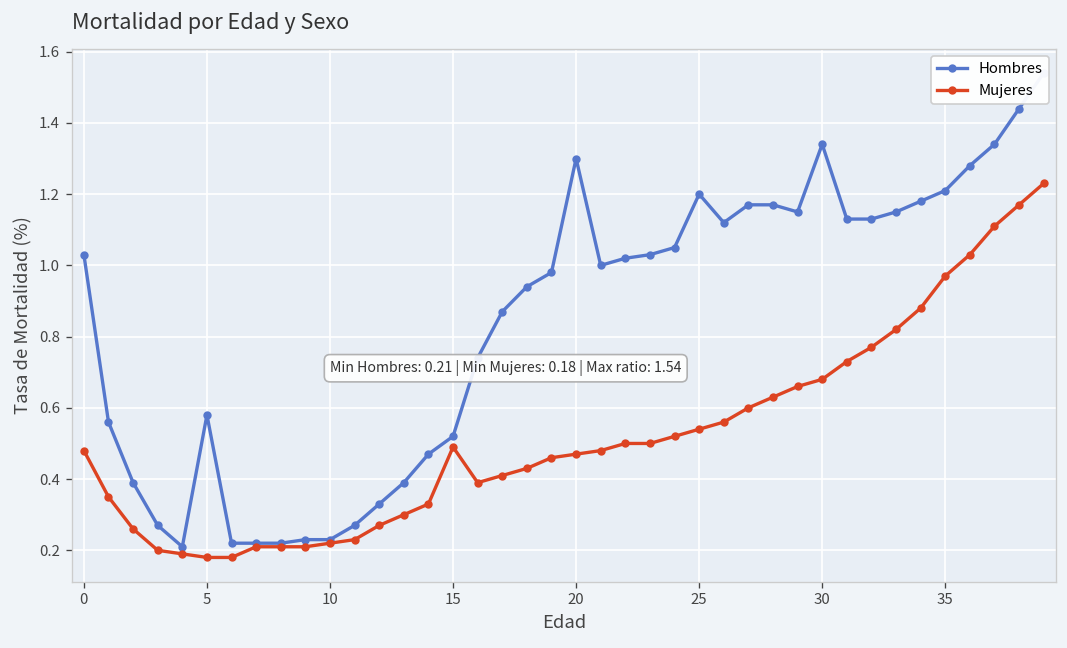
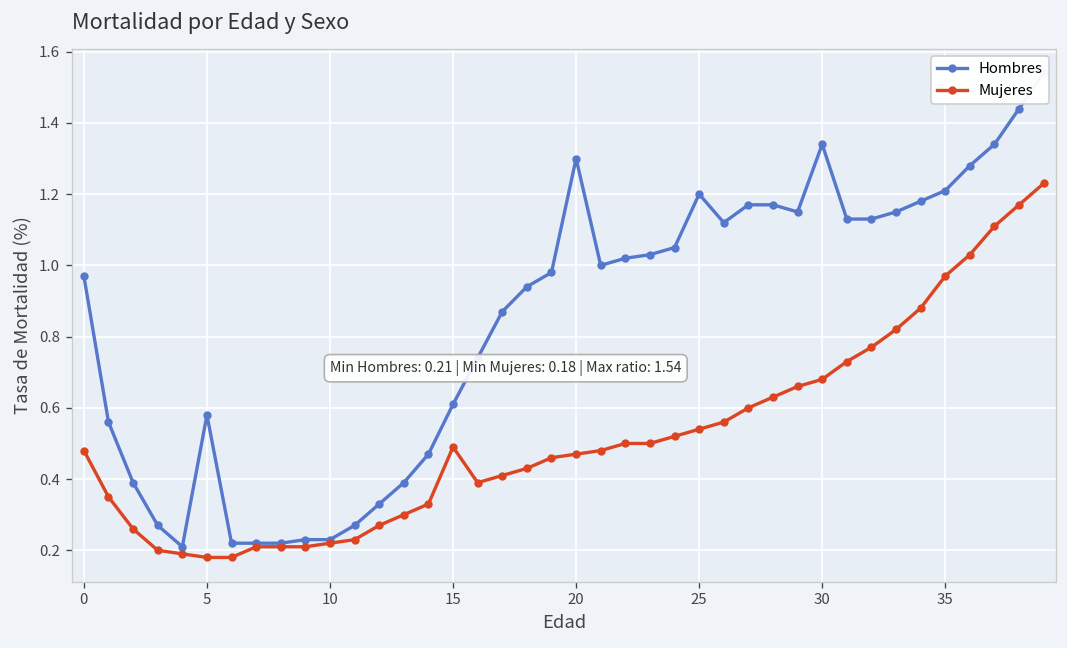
  {
    "Hombres": {
-     "0": 1.03,
+     "0": 0.97,
      "5": 0.58,
      "10": 0.23,
-     "15": 0.52,
+     "15": 0.61,
      "20": 1.30,
      "25": 1.20,
      "30": 1.34,
      "35": 1.21
    },
    "Mujeres": {
      "0": 0.48,
      "5": 0.18,
      "10": 0.22,
      "15": 0.49,
      "20": 0.47,
      "25": 0.54,
      "30": 0.68,
      "35": 0.97
    }
  }
